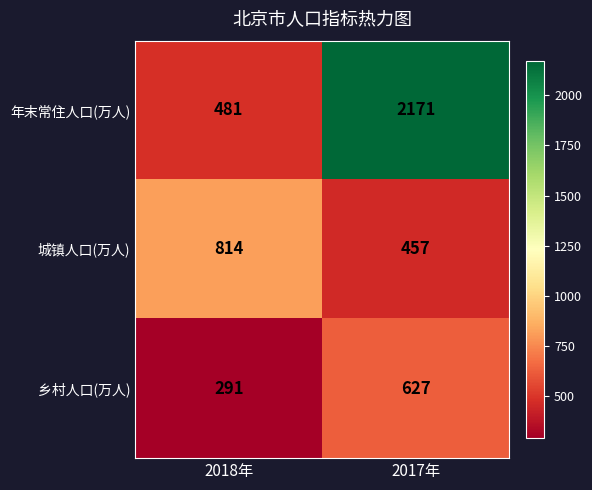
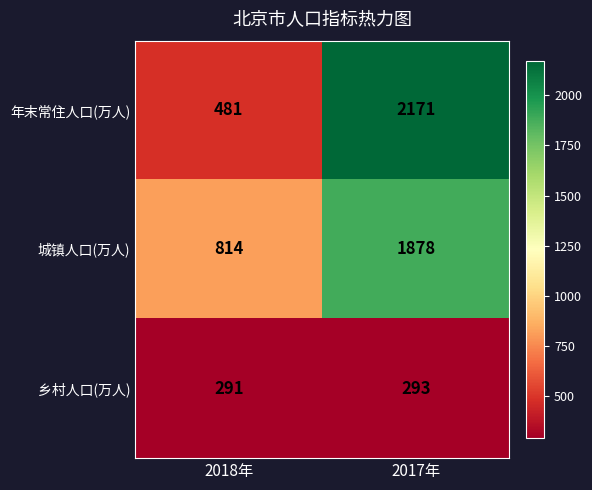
  {
    "年末常住人口(万人)": {
      "2018年": 481,
      "2017年": 2171
    },
    "城镇人口(万人)": {
      "2018年": 814,
-     "2017年": 457
+     "2017年": 1878
    },
    "乡村人口(万人)": {
      "2018年": 291,
-     "2017年": 627
+     "2017年": 293
    }
  }
